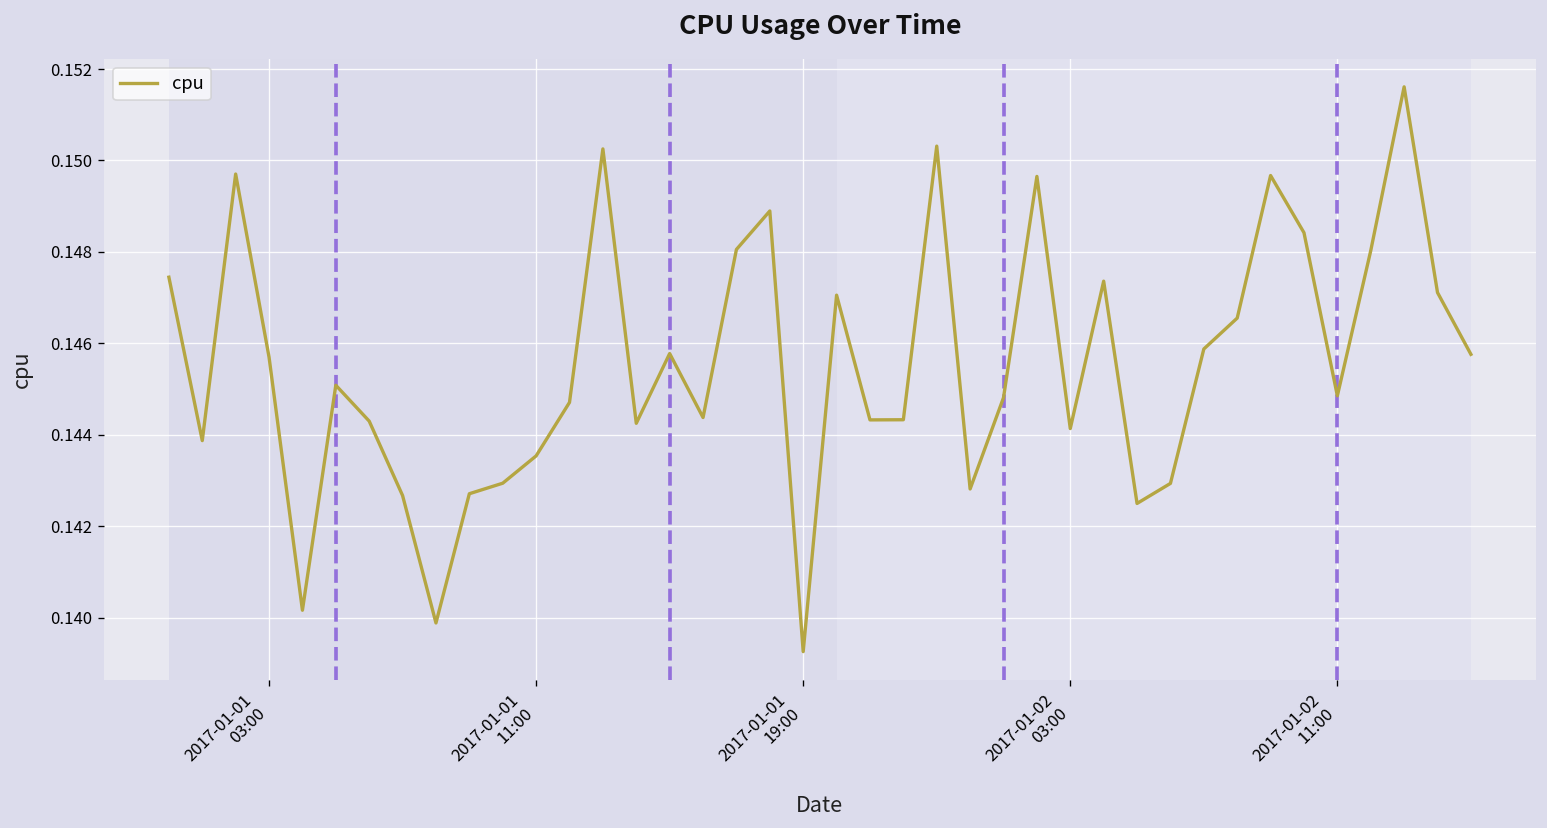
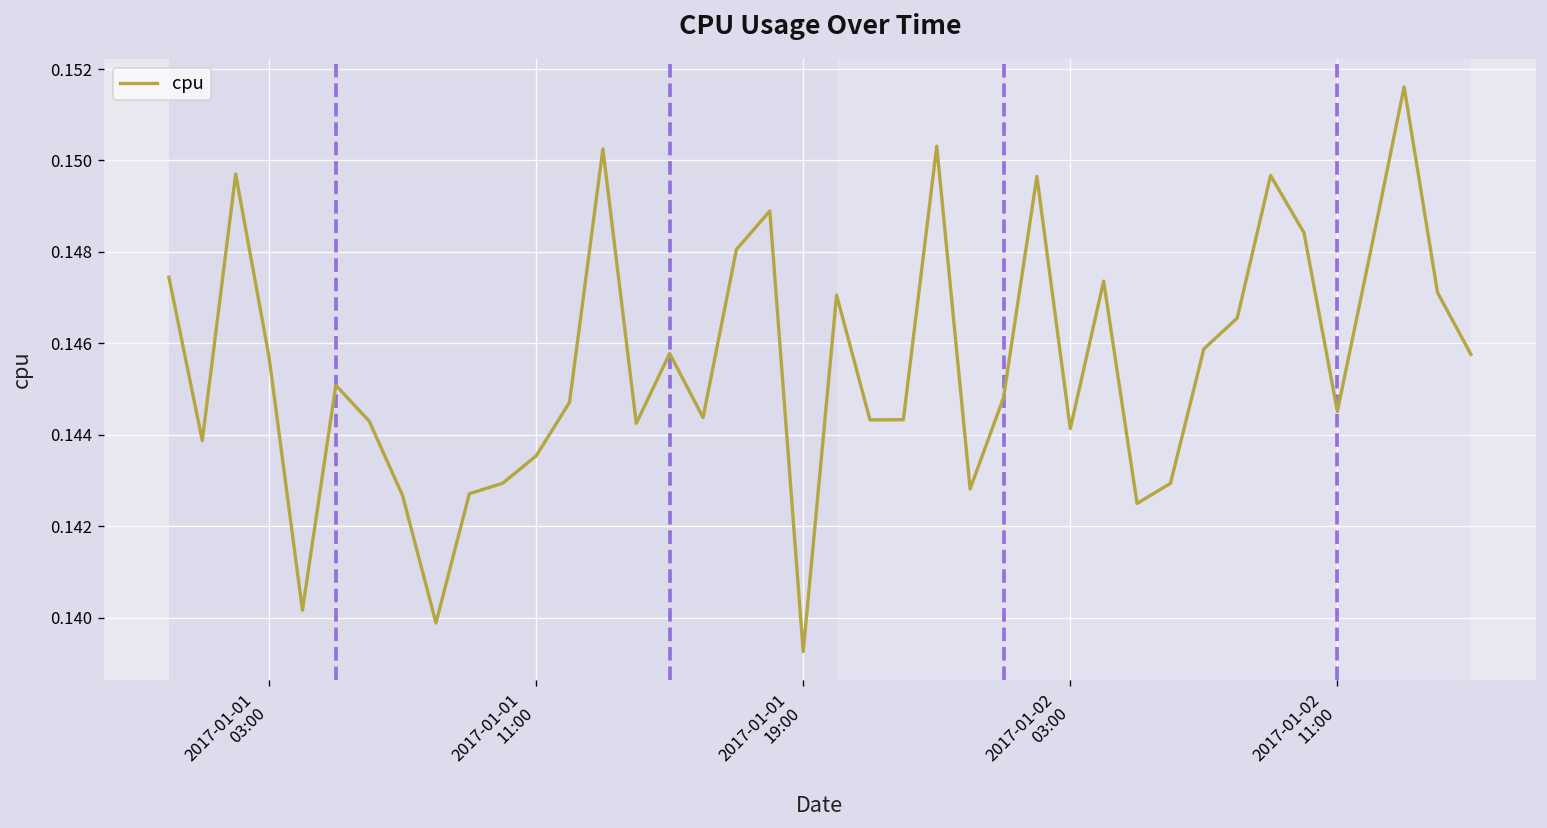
  {
    "2017-01-01 03:00": 0.1457,
    "2017-01-01 11:00": 0.1435,
    "2017-01-01 19:00": 0.1393,
    "2017-01-02 03:00": 0.1441,
-   "2017-01-02 11:00": 0.1449
+   "2017-01-02 11:00": 0.1445
  }
